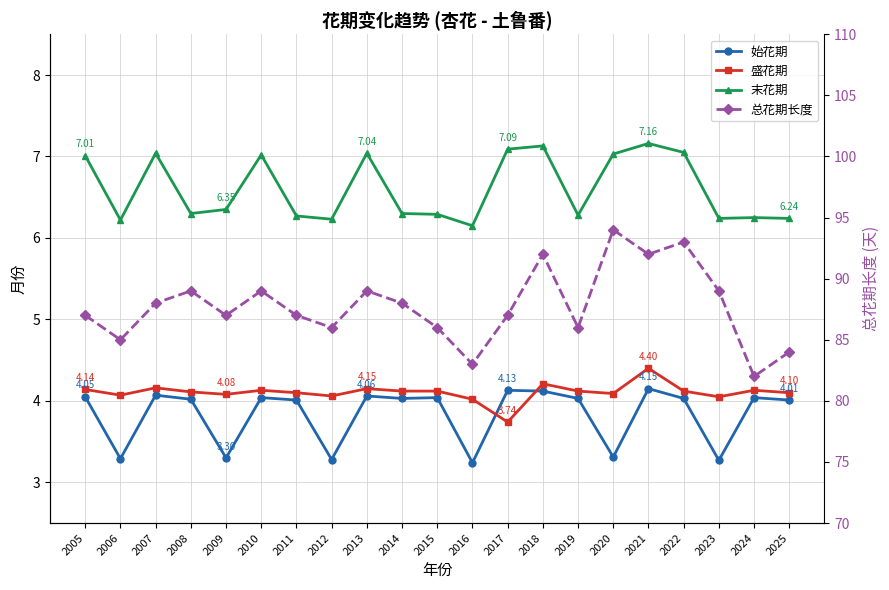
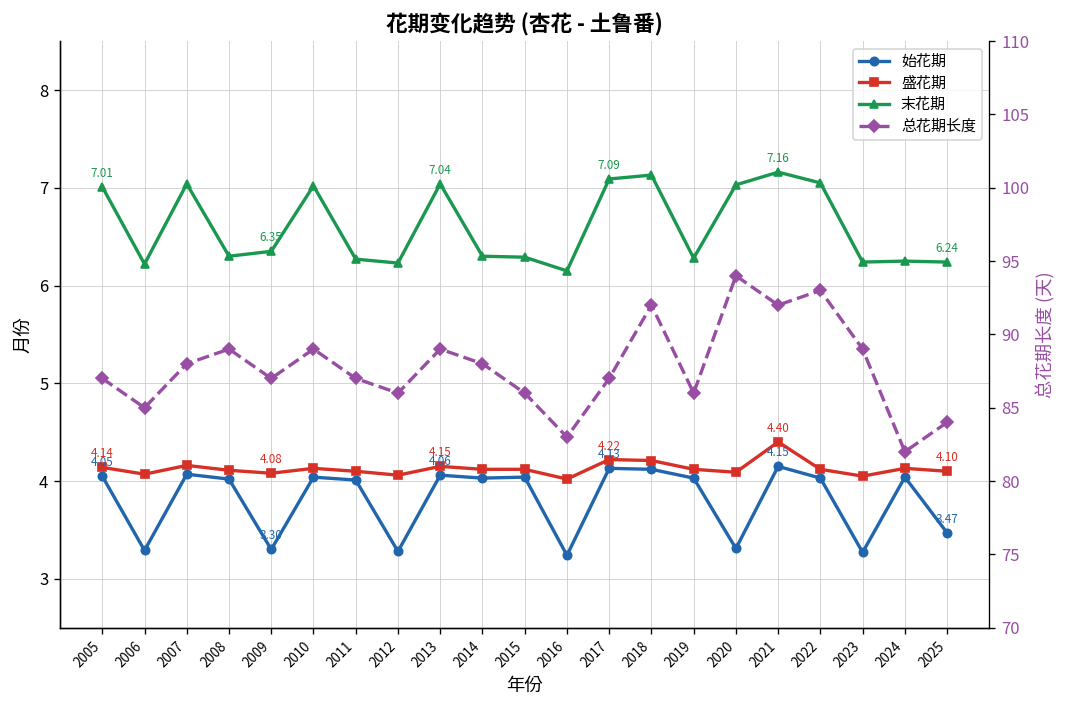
  {
    "始花期": {
      "2009": 3.30,
      "2021": 4.15,
-     "2025": 4.01
+     "2025": 3.47
    },
    "盛花期": {
      "2009": 4.08,
-     "2017": 3.74,
+     "2017": 4.22,
      "2021": 4.40,
      "2025": 4.10
    },
    "末花期": {
      "2005": 7.01,
      "2009": 6.35,
      "2013": 7.04,
      "2017": 7.09,
      "2021": 7.16,
      "2025": 6.24
    }
  }
